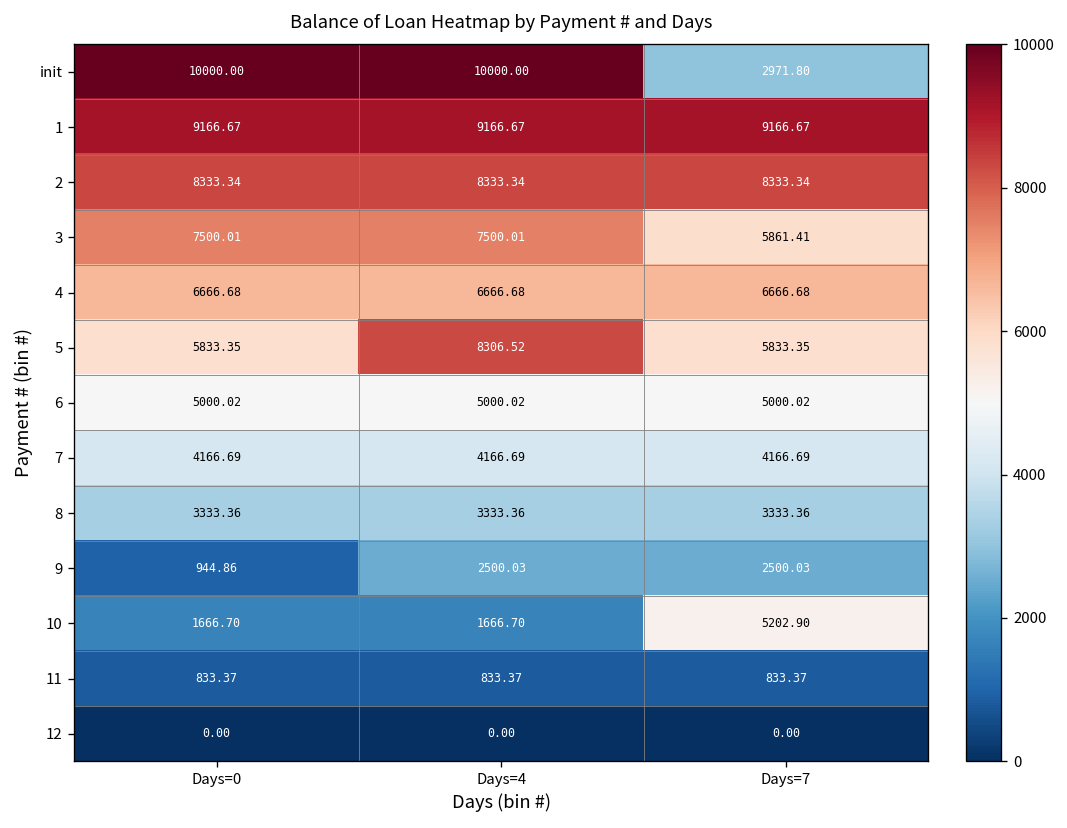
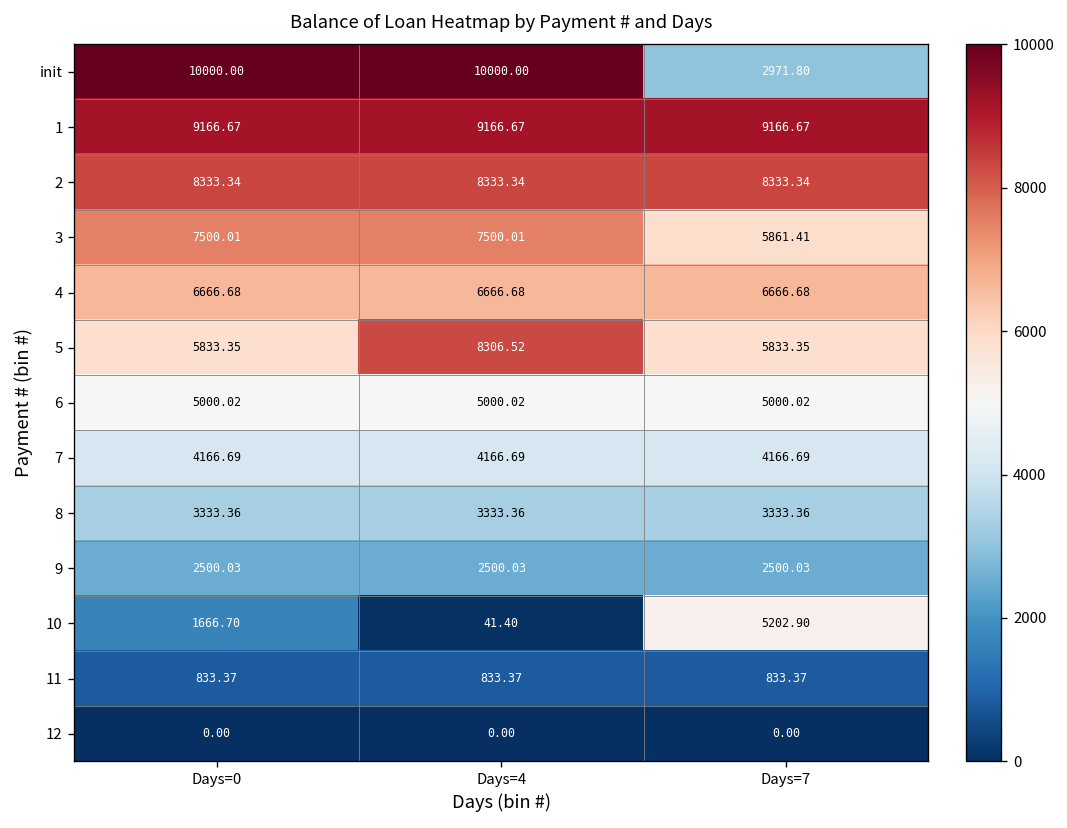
  {
    "init": {
      "Days=0": 10000.00,
      "Days=4": 10000.00,
      "Days=7": 2971.80
    },
    "1": {
      "Days=0": 9166.67,
      "Days=4": 9166.67,
      "Days=7": 9166.67
    },
    "2": {
      "Days=0": 8333.34,
      "Days=4": 8333.34,
      "Days=7": 8333.34
    },
    "3": {
      "Days=0": 7500.01,
      "Days=4": 7500.01,
      "Days=7": 5861.41
    },
    "4": {
      "Days=0": 6666.68,
      "Days=4": 6666.68,
      "Days=7": 6666.68
    },
    "5": {
      "Days=0": 5833.35,
      "Days=4": 8306.52,
      "Days=7": 5833.35
    },
    "6": {
      "Days=0": 5000.02,
      "Days=4": 5000.02,
      "Days=7": 5000.02
    },
    "7": {
      "Days=0": 4166.69,
      "Days=4": 4166.69,
      "Days=7": 4166.69
    },
    "8": {
      "Days=0": 3333.36,
      "Days=4": 3333.36,
      "Days=7": 3333.36
    },
    "9": {
-     "Days=0": 944.86,
+     "Days=0": 2500.03,
      "Days=4": 2500.03,
      "Days=7": 2500.03
    },
    "10": {
      "Days=0": 1666.70,
-     "Days=4": 1666.70,
+     "Days=4": 41.40,
      "Days=7": 5202.90
    },
    "11": {
      "Days=0": 833.37,
      "Days=4": 833.37,
      "Days=7": 833.37
    },
    "12": {
      "Days=0": 0.00,
      "Days=4": 0.00,
      "Days=7": 0.00
    }
  }
